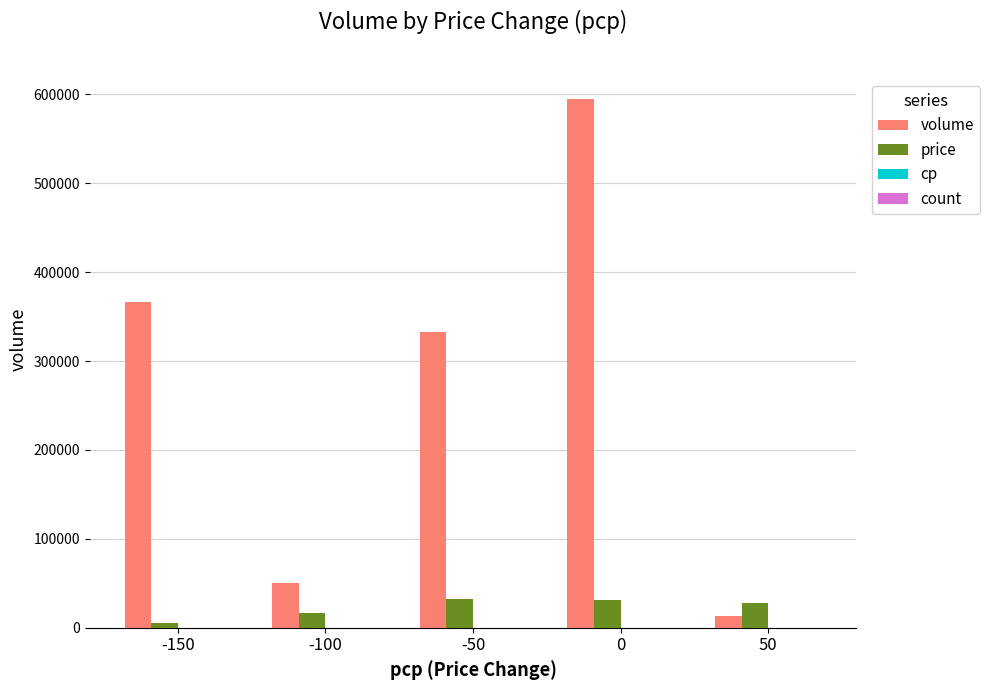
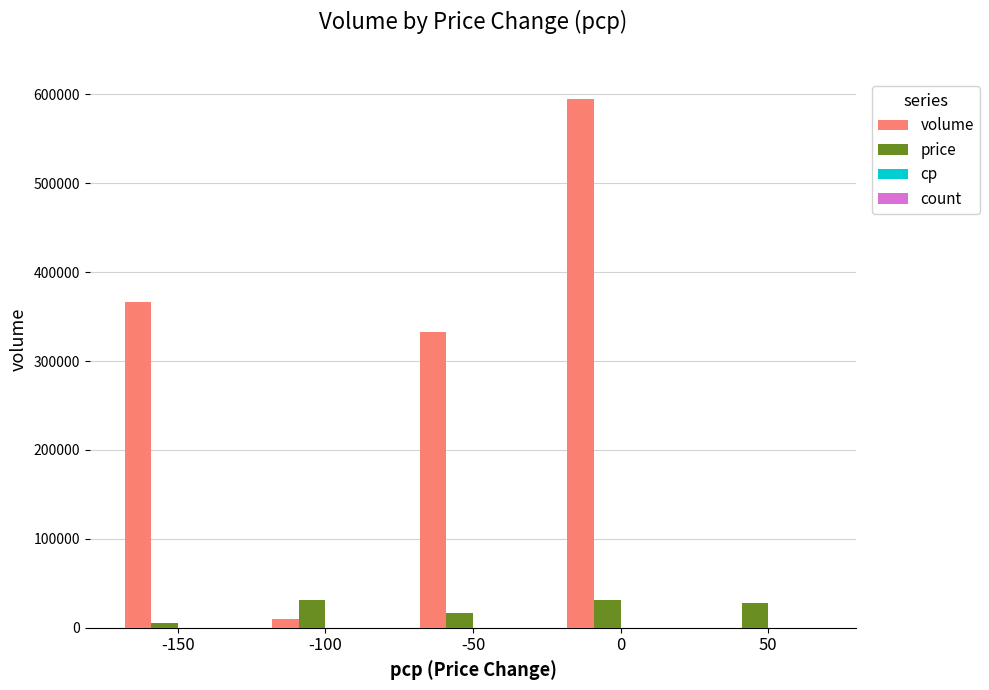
  {
    "volume": {
      "-150": 370000,
-     "-100": 50000,
+     "-100": 10000,
      "-50": 330000,
      "0": 600000,
-     "50": 10000
+     "50": 0
    },
    "price": {
      "-150": 10000,
-     "-100": 20000,
-     "-50": 30000,
+     "-100": 30000,
+     "-50": 20000,
      "0": 30000,
      "50": 30000
    }
  }
